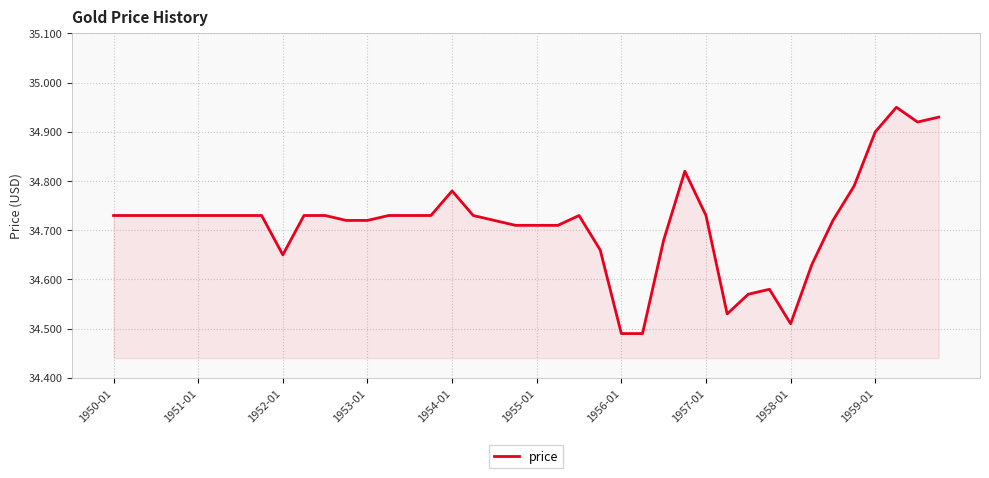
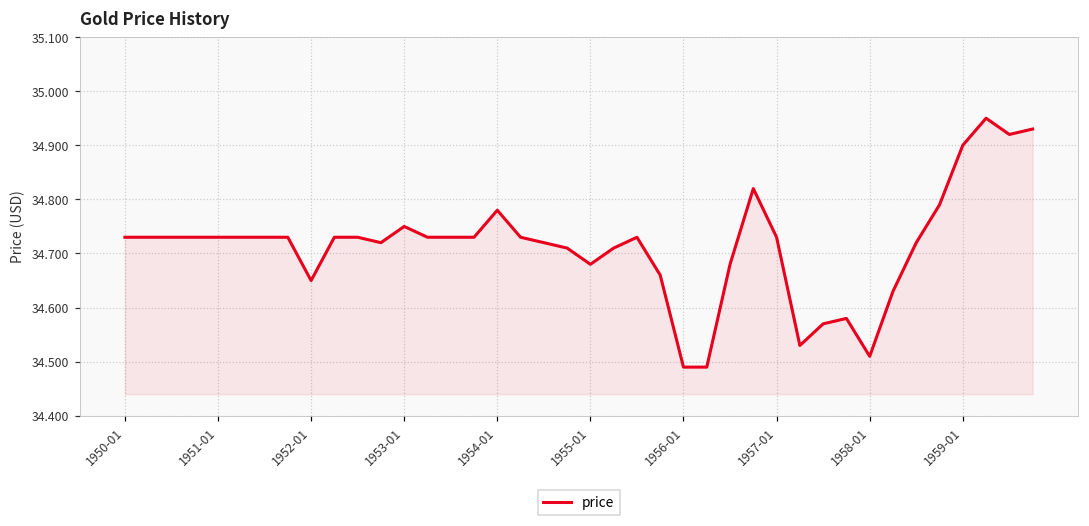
  {
    "1950-01": 34.73,
    "1951-01": 34.73,
    "1952-01": 34.65,
-   "1953-01": 34.72,
+   "1953-01": 34.75,
    "1954-01": 34.78,
-   "1955-01": 34.71,
+   "1955-01": 34.68,
    "1956-01": 34.49,
    "1957-01": 34.73,
    "1958-01": 34.51,
    "1959-01": 34.90
  }
